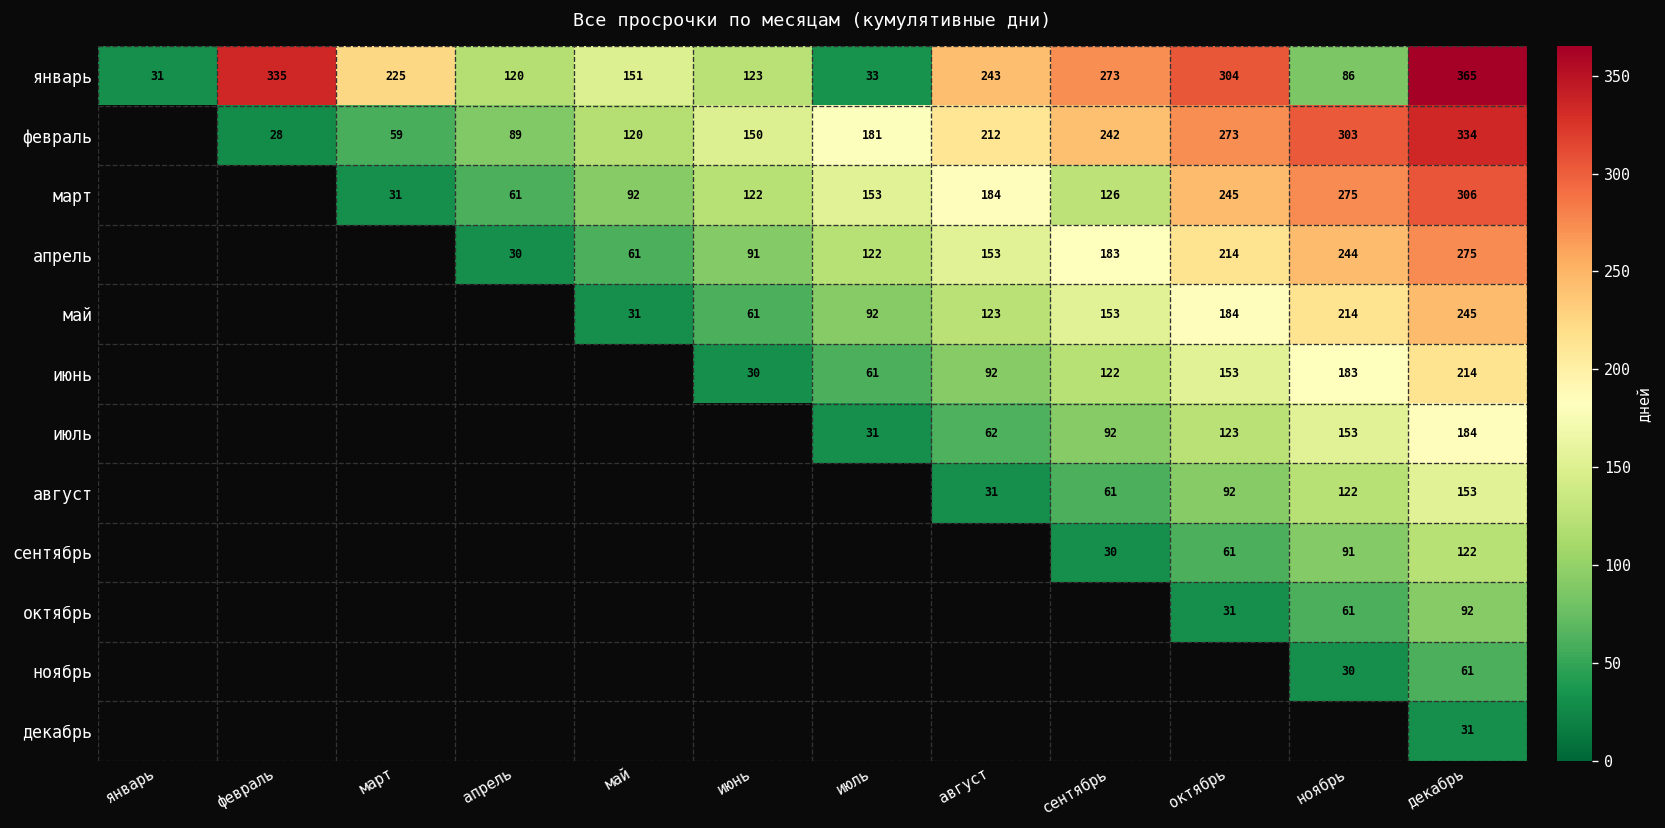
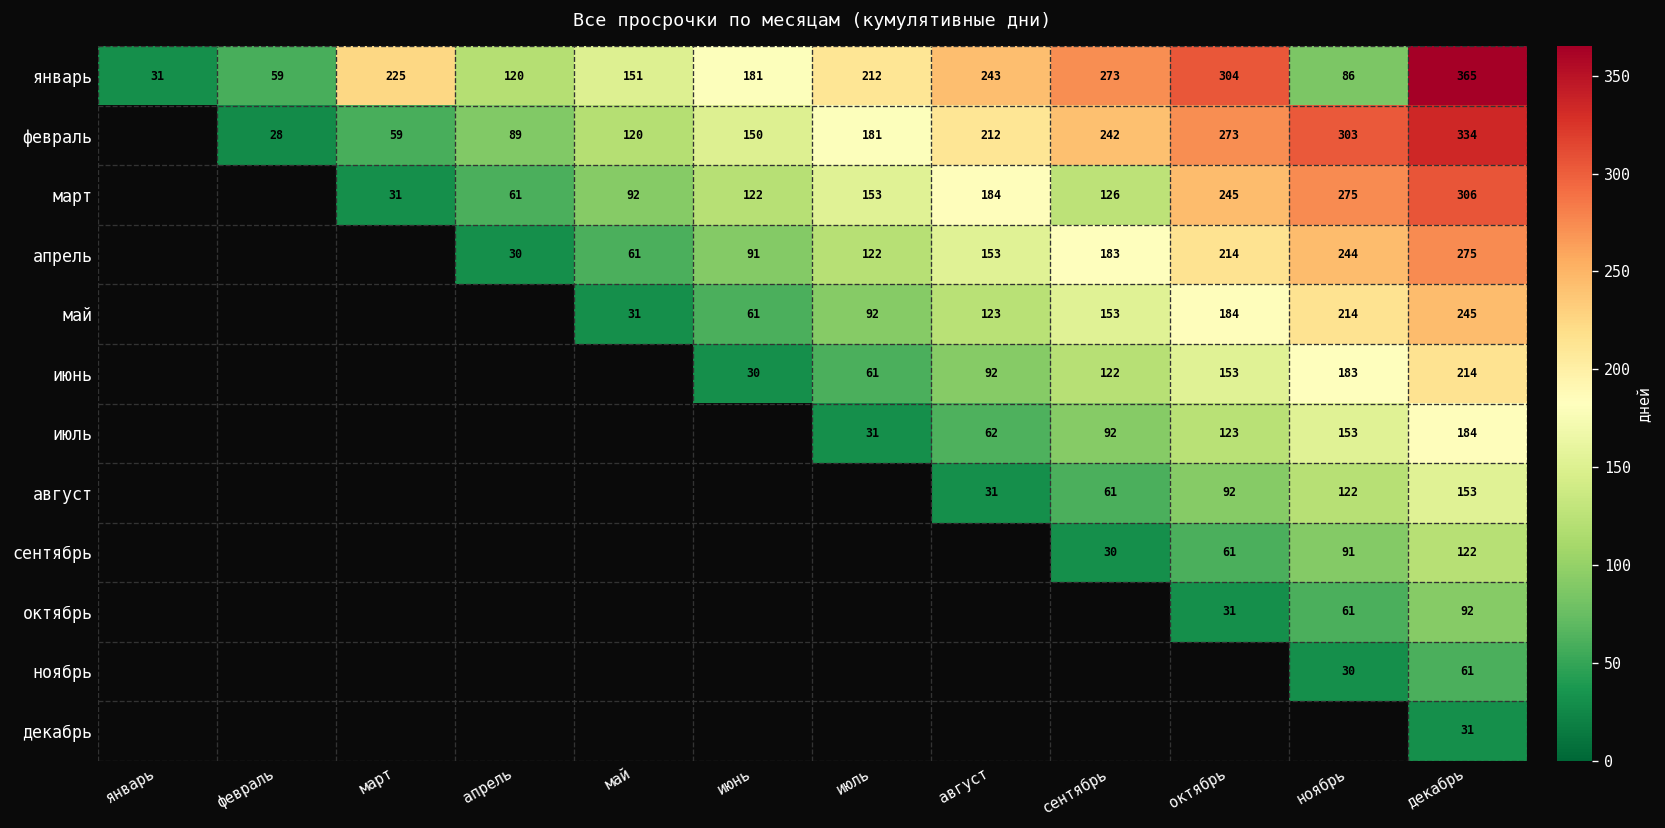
  {
    "январь": {
      "январь": 31,
-     "февраль": 335,
+     "февраль": 59,
      "март": 225,
      "апрель": 120,
      "май": 151,
-     "июнь": 123,
-     "июль": 33,
+     "июнь": 181,
+     "июль": 212,
      "август": 243,
      "сентябрь": 273,
      "октябрь": 304,
      "ноябрь": 86,
      "декабрь": 365
    },
    "февраль": {
      "февраль": 28,
      "март": 59,
      "апрель": 89,
      "май": 120,
      "июнь": 150,
      "июль": 181,
      "август": 212,
      "сентябрь": 242,
      "октябрь": 273,
      "ноябрь": 303,
      "декабрь": 334
    },
    "март": {
      "март": 31,
      "апрель": 61,
      "май": 92,
      "июнь": 122,
      "июль": 153,
      "август": 184,
      "сентябрь": 126,
      "октябрь": 245,
      "ноябрь": 275,
      "декабрь": 306
    },
    "апрель": {
      "апрель": 30,
      "май": 61,
      "июнь": 91,
      "июль": 122,
      "август": 153,
      "сентябрь": 183,
      "октябрь": 214,
      "ноябрь": 244,
      "декабрь": 275
    },
    "май": {
      "май": 31,
      "июнь": 61,
      "июль": 92,
      "август": 123,
      "сентябрь": 153,
      "октябрь": 184,
      "ноябрь": 214,
      "декабрь": 245
    },
    "июнь": {
      "июнь": 30,
      "июль": 61,
      "август": 92,
      "сентябрь": 122,
      "октябрь": 153,
      "ноябрь": 183,
      "декабрь": 214
    },
    "июль": {
      "июль": 31,
      "август": 62,
      "сентябрь": 92,
      "октябрь": 123,
      "ноябрь": 153,
      "декабрь": 184
    },
    "август": {
      "август": 31,
      "сентябрь": 61,
      "октябрь": 92,
      "ноябрь": 122,
      "декабрь": 153
    },
    "сентябрь": {
      "сентябрь": 30,
      "октябрь": 61,
      "ноябрь": 91,
      "декабрь": 122
    },
    "октябрь": {
      "октябрь": 31,
      "ноябрь": 61,
      "декабрь": 92
    },
    "ноябрь": {
      "ноябрь": 30,
      "декабрь": 61
    },
    "декабрь": {
      "декабрь": 31
    }
  }
